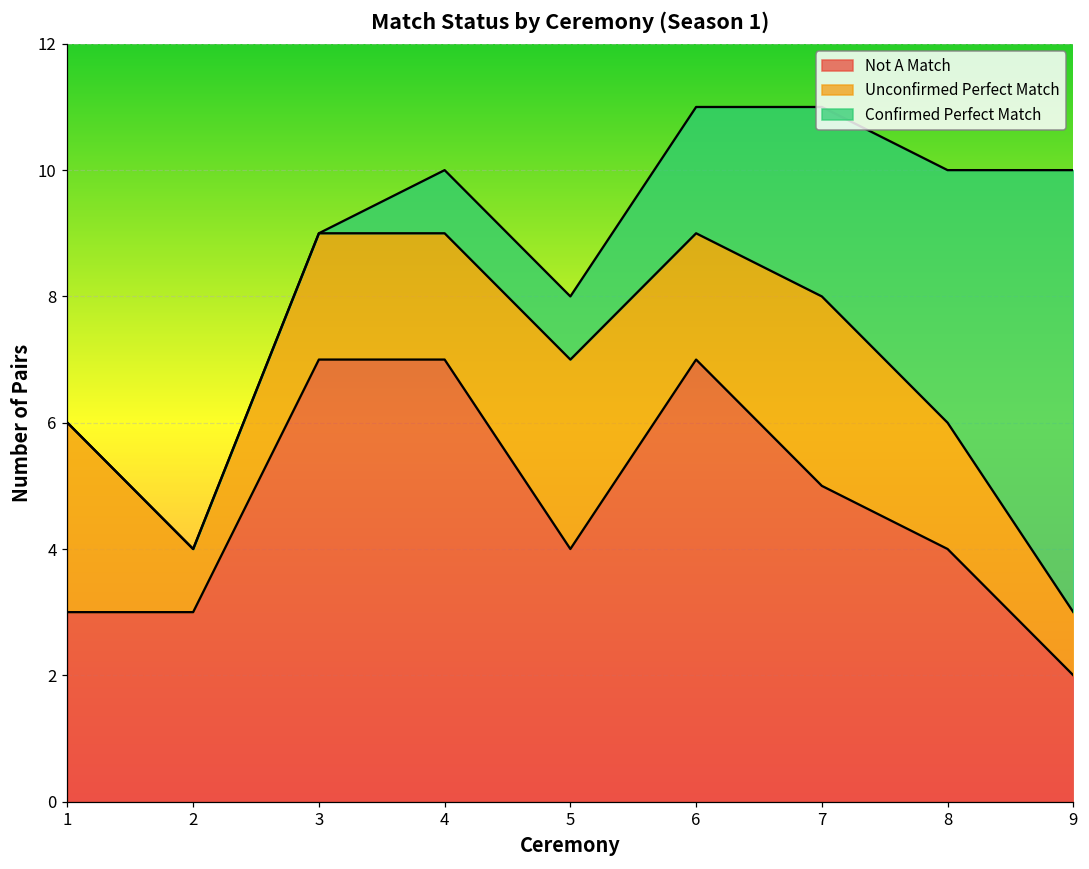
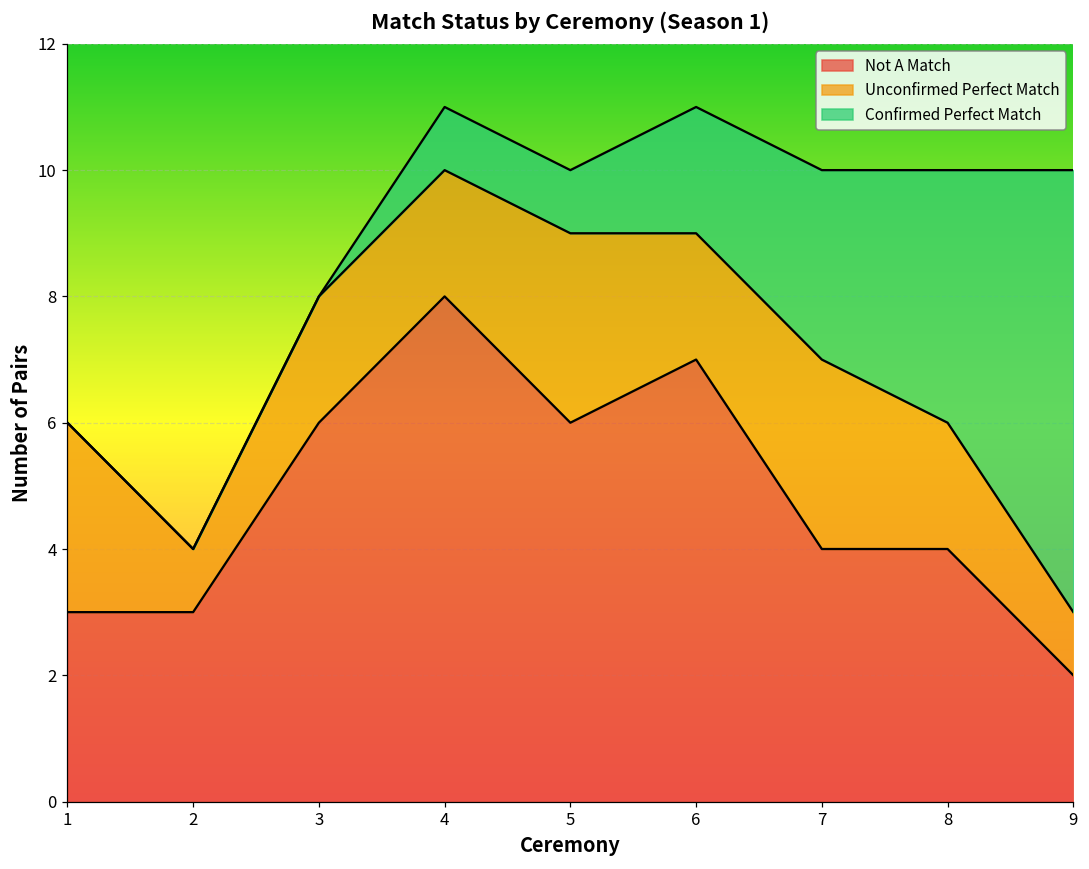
  {
    "Not A Match": {
      "1": 3,
      "2": 3,
-     "3": 7,
-     "4": 7,
-     "5": 4,
+     "3": 6,
+     "4": 8,
+     "5": 6,
      "6": 7,
-     "7": 5,
+     "7": 4,
      "8": 4,
      "9": 2
    },
    "Unconfirmed Perfect Match": {
      "4": 2,
      "5": 3,
      "6": 2,
      "7": 3,
      "8": 2,
      "9": 1
    },
    "Confirmed Perfect Match": {
      "4": 1,
      "5": 1,
      "6": 2,
      "8": 4,
      "9": 7
    }
  }
